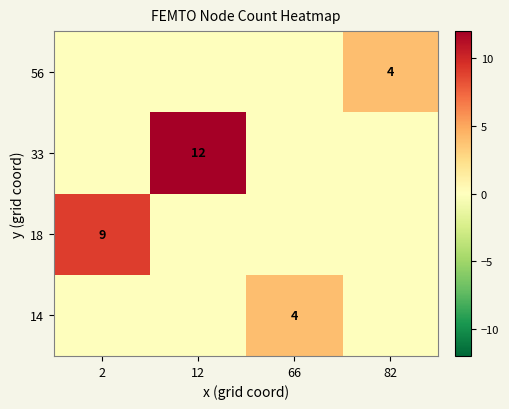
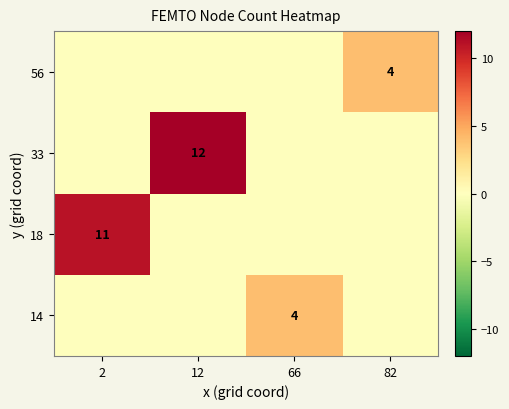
  {
    "56": {
      "82": 4
    },
    "33": {
      "12": 12
    },
    "18": {
-     "2": 9
+     "2": 11
    },
    "14": {
      "66": 4
    }
  }
